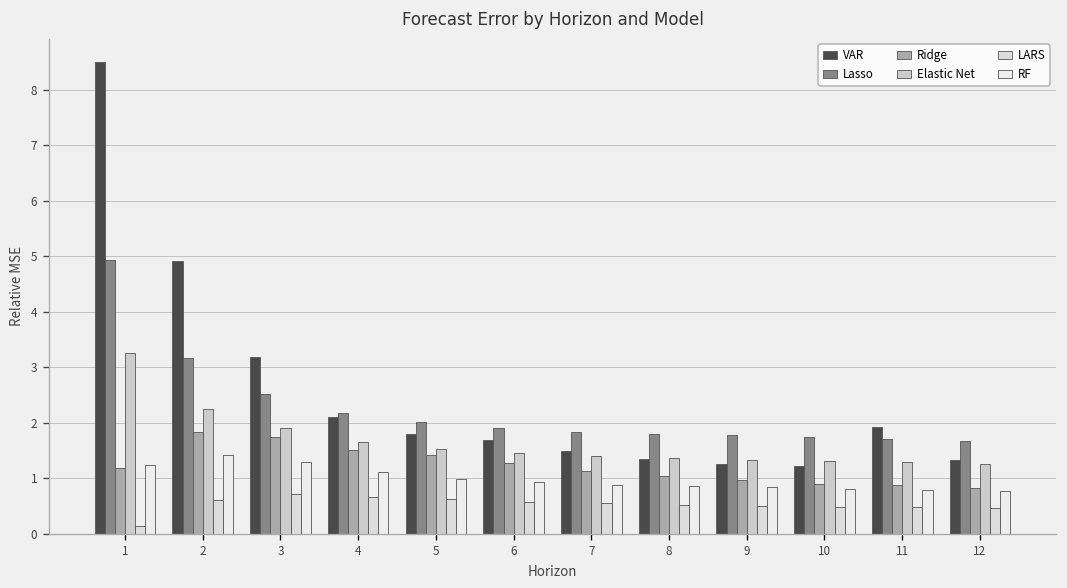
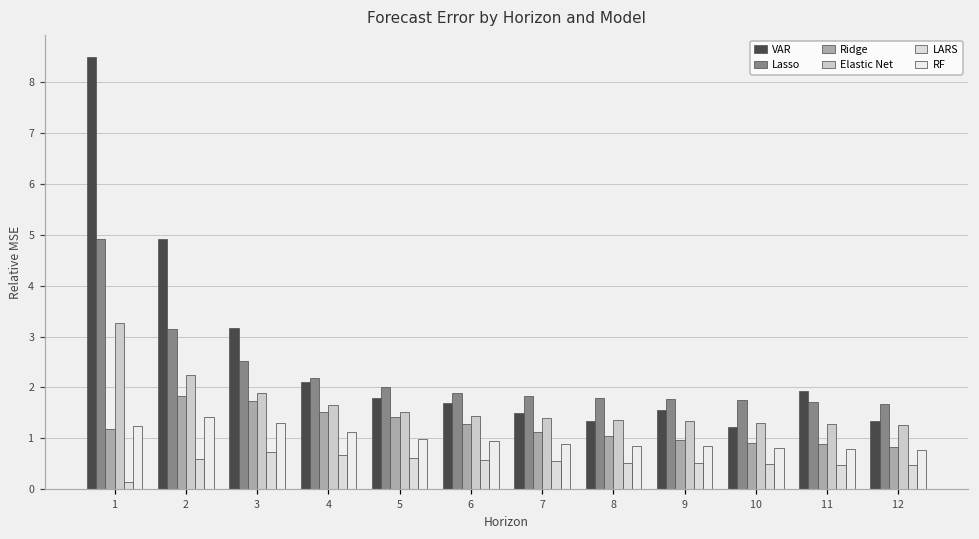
  {
    "VAR": {
      "1": 8.5,
      "2": 4.9,
      "3": 3.2,
      "4": 2.1,
      "5": 1.8,
      "6": 1.7,
      "7": 1.5,
      "8": 1.3,
-     "9": 1.3,
+     "9": 1.5,
      "10": 1.2,
      "11": 1.9,
      "12": 1.3
    }
  }
